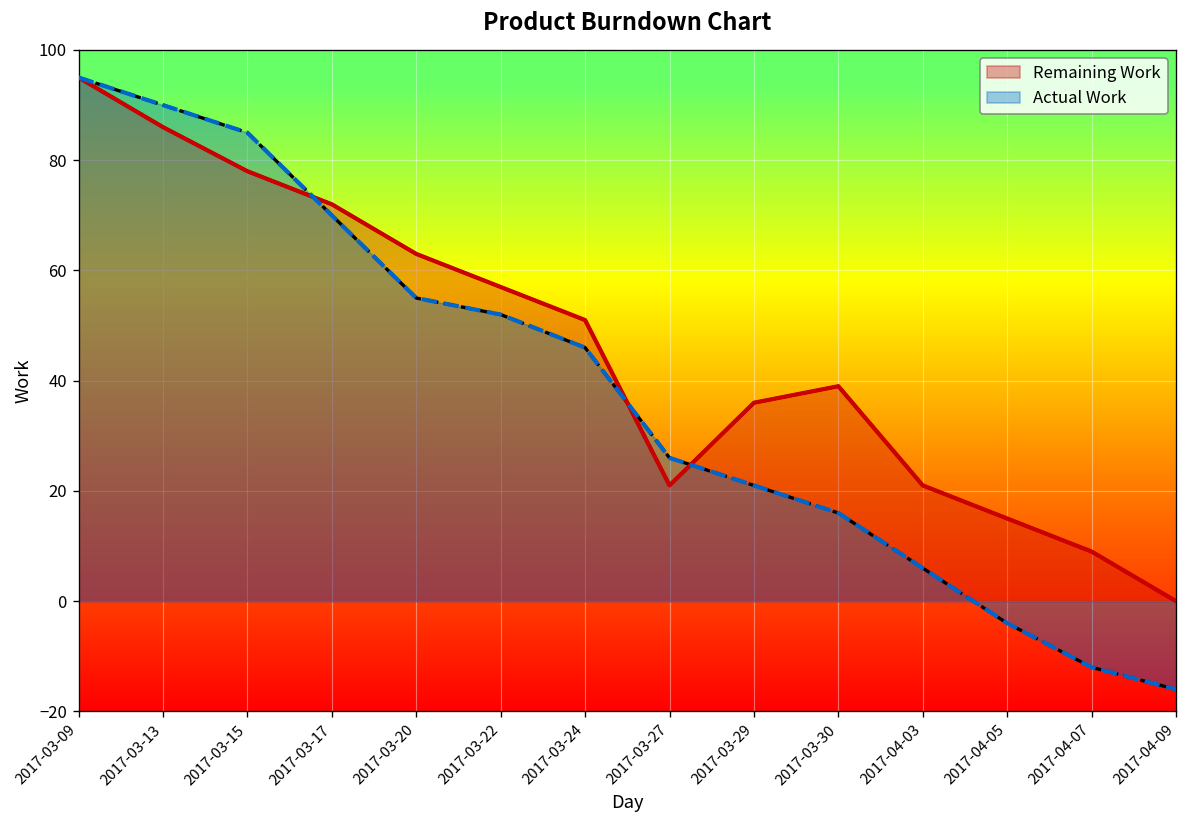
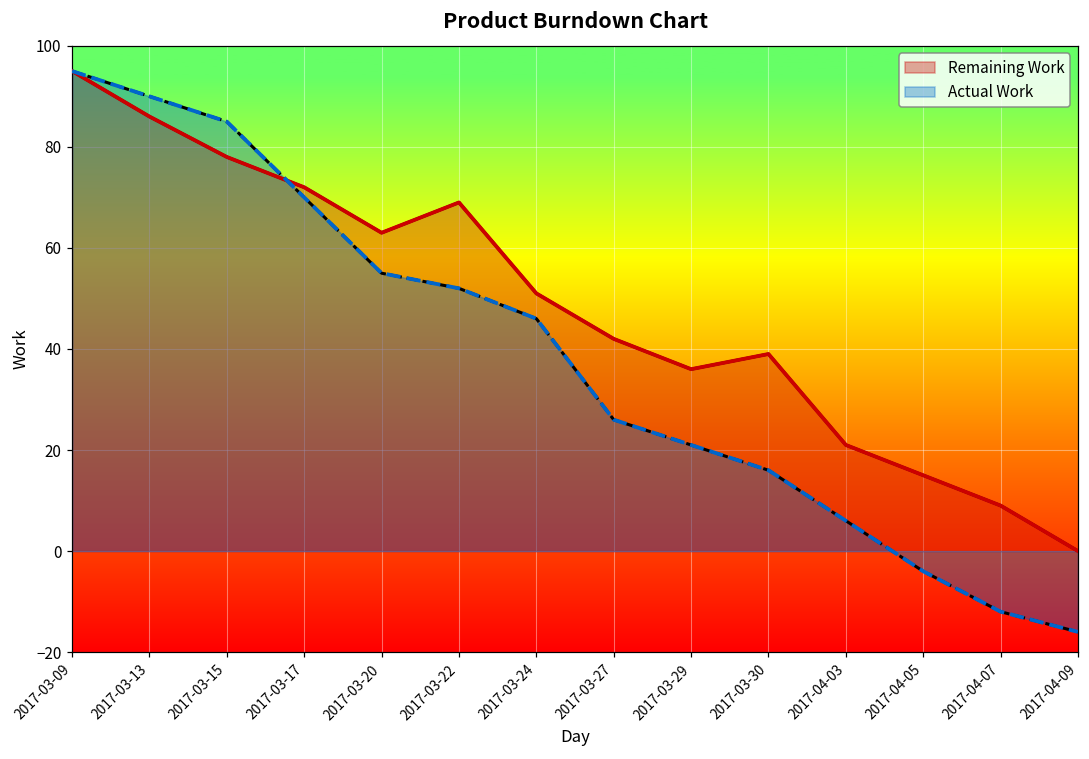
  {
    "Remaining Work": {
      "2017-03-13": 86,
      "2017-03-15": 78,
      "2017-03-17": 72,
      "2017-03-20": 63,
-     "2017-03-22": 57,
+     "2017-03-22": 69,
      "2017-03-24": 51,
-     "2017-03-27": 21,
+     "2017-03-27": 42,
      "2017-03-29": 36,
      "2017-03-30": 39,
      "2017-04-03": 21,
      "2017-04-05": 15,
      "2017-04-07": 9
    }
  }
